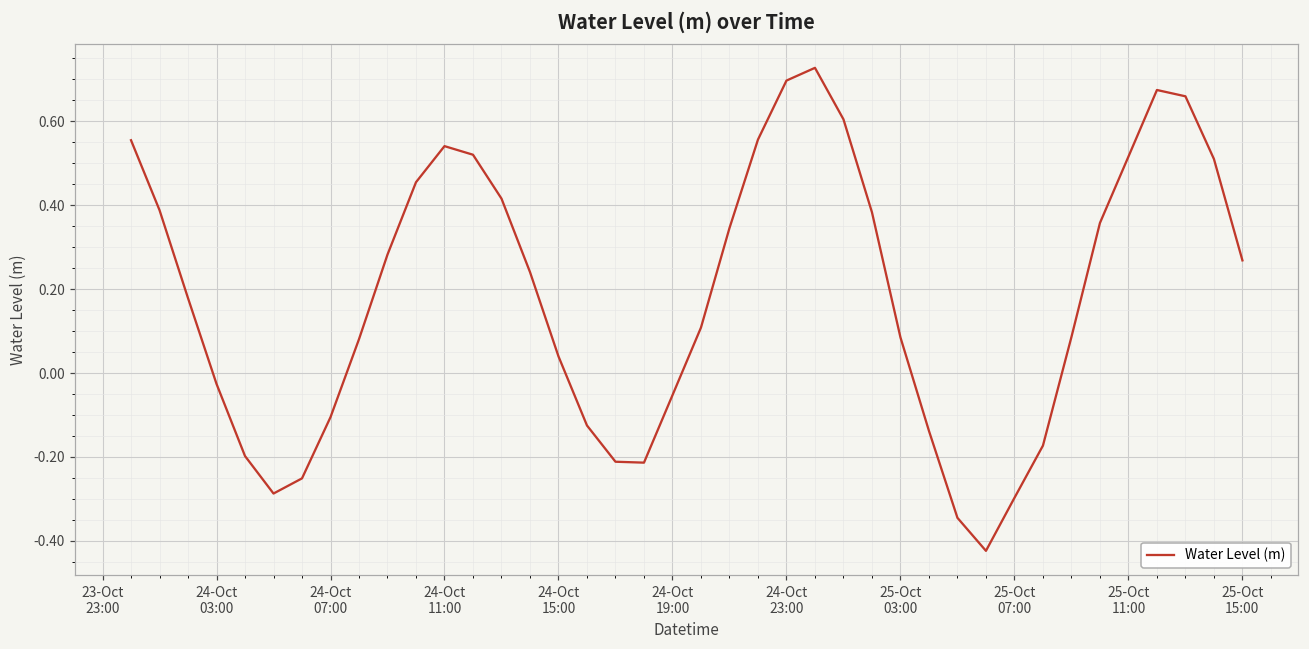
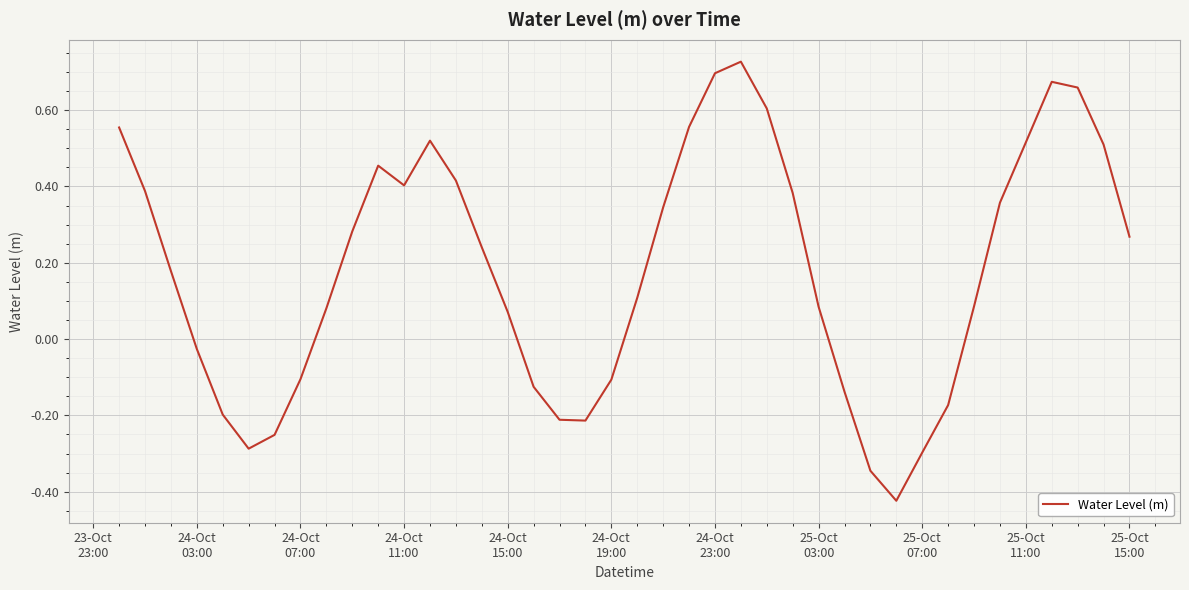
  {
    "24-Oct 03:00": -0.03,
    "24-Oct 07:00": -0.11,
-   "24-Oct 11:00": 0.54,
-   "24-Oct 15:00": 0.04,
-   "24-Oct 19:00": -0.05,
+   "24-Oct 11:00": 0.40,
+   "24-Oct 15:00": 0.07,
+   "24-Oct 19:00": -0.11,
    "24-Oct 23:00": 0.70,
    "25-Oct 03:00": 0.08,
    "25-Oct 07:00": -0.30,
    "25-Oct 11:00": 0.52,
    "25-Oct 15:00": 0.27
  }
